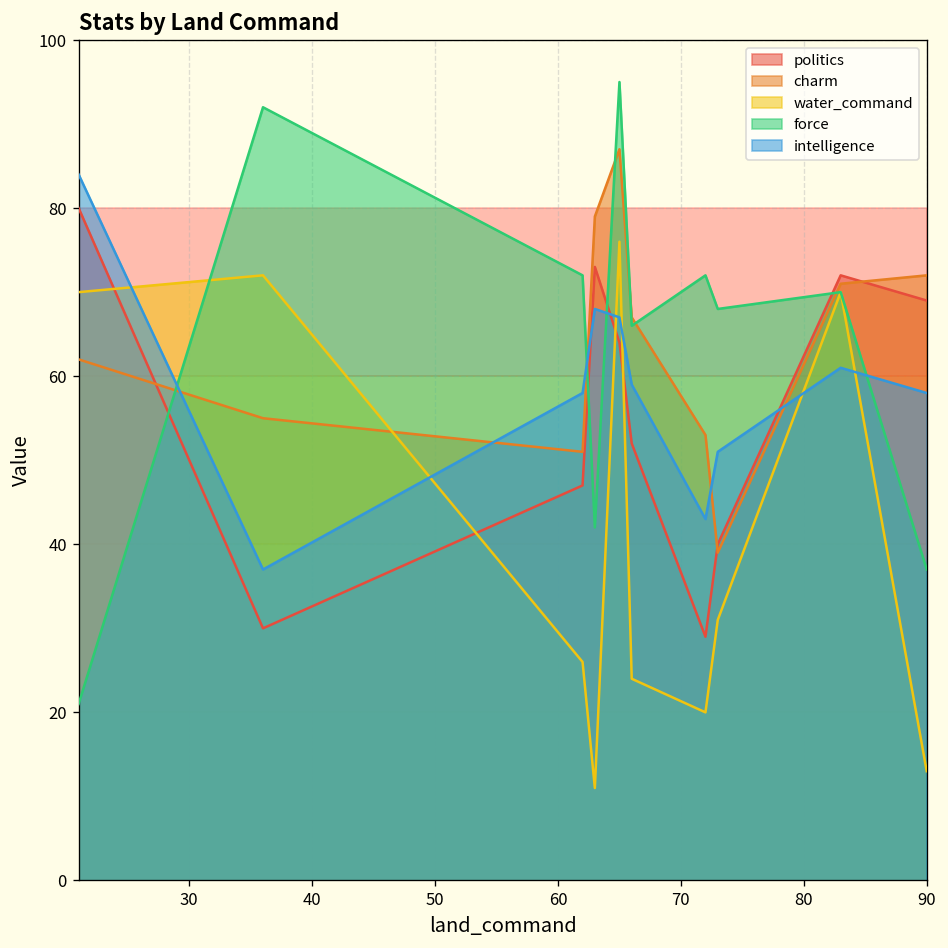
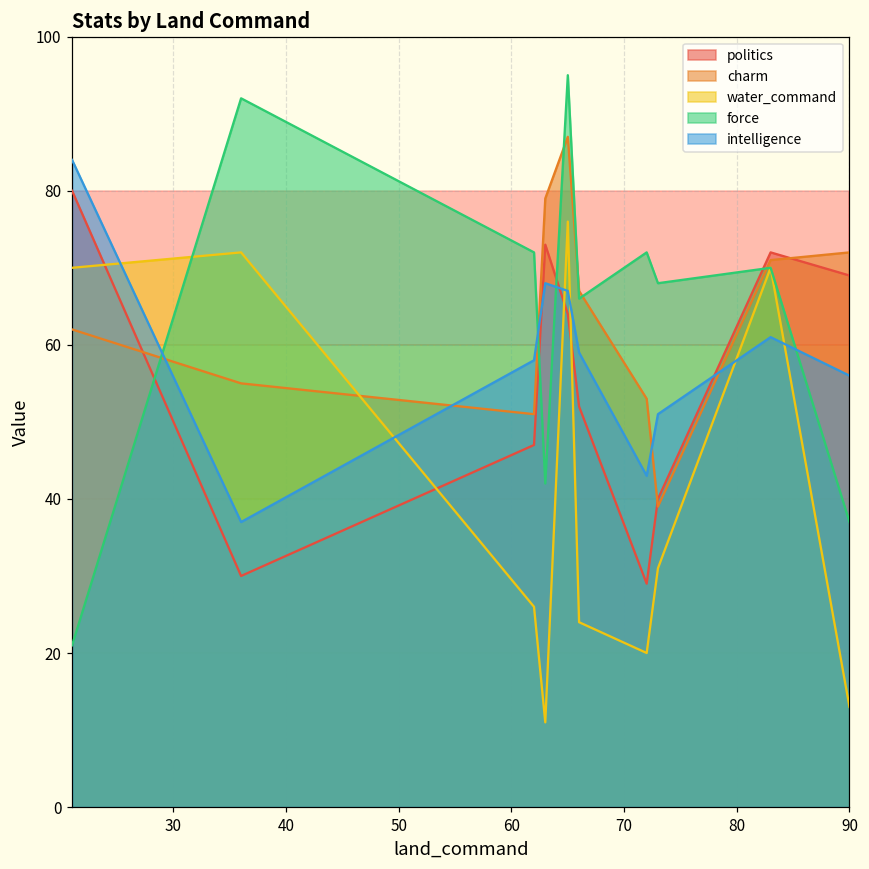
  {
    "water_command": {
      "90": 13
    },
    "force": {
      "90": 37
    },
    "intelligence": {
-     "90": 58
+     "90": 56
    }
  }
